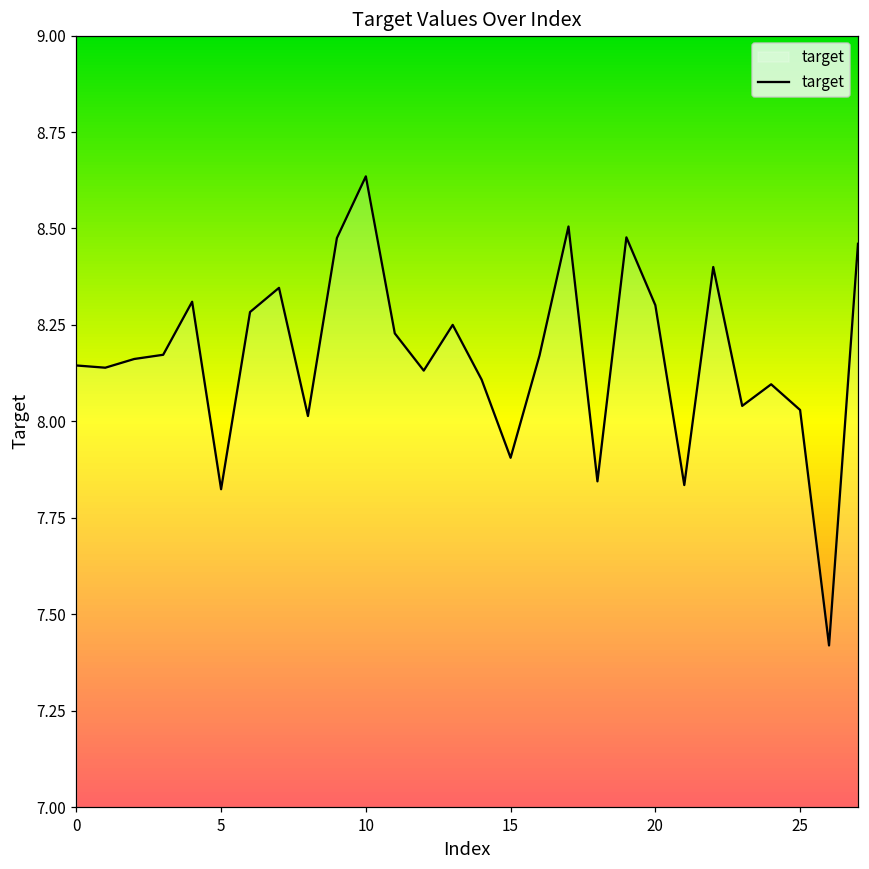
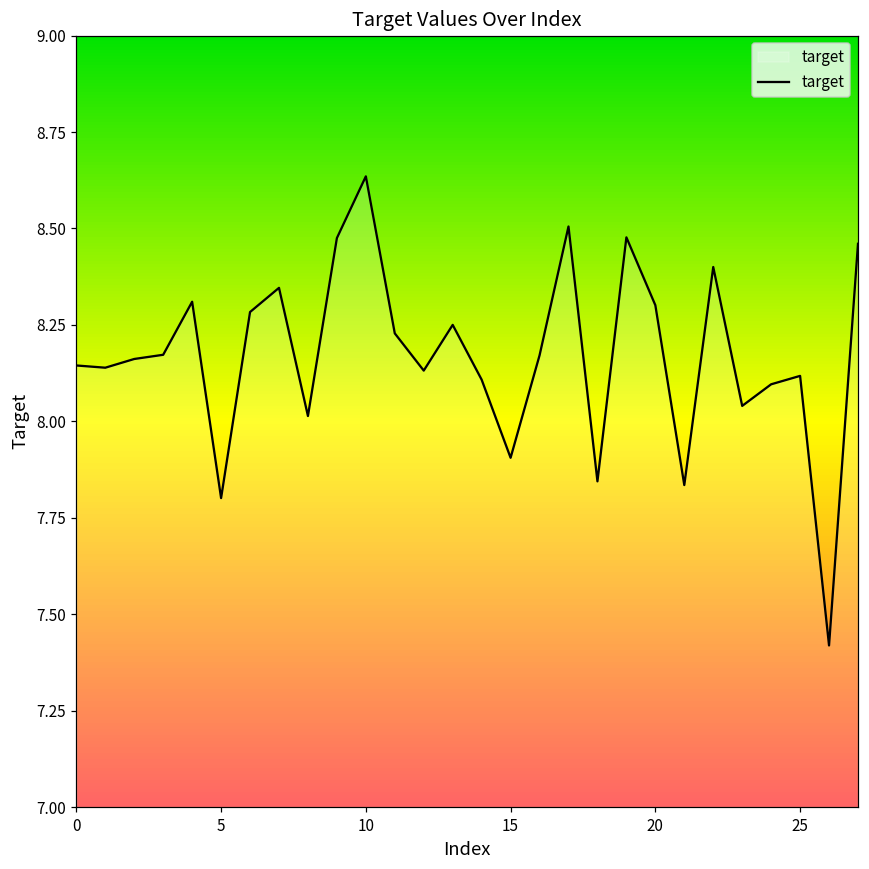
  {
    "0": 8.14,
-   "5": 7.82,
+   "5": 7.80,
    "10": 8.64,
    "15": 7.91,
    "20": 8.30,
-   "25": 8.03
+   "25": 8.12
  }
